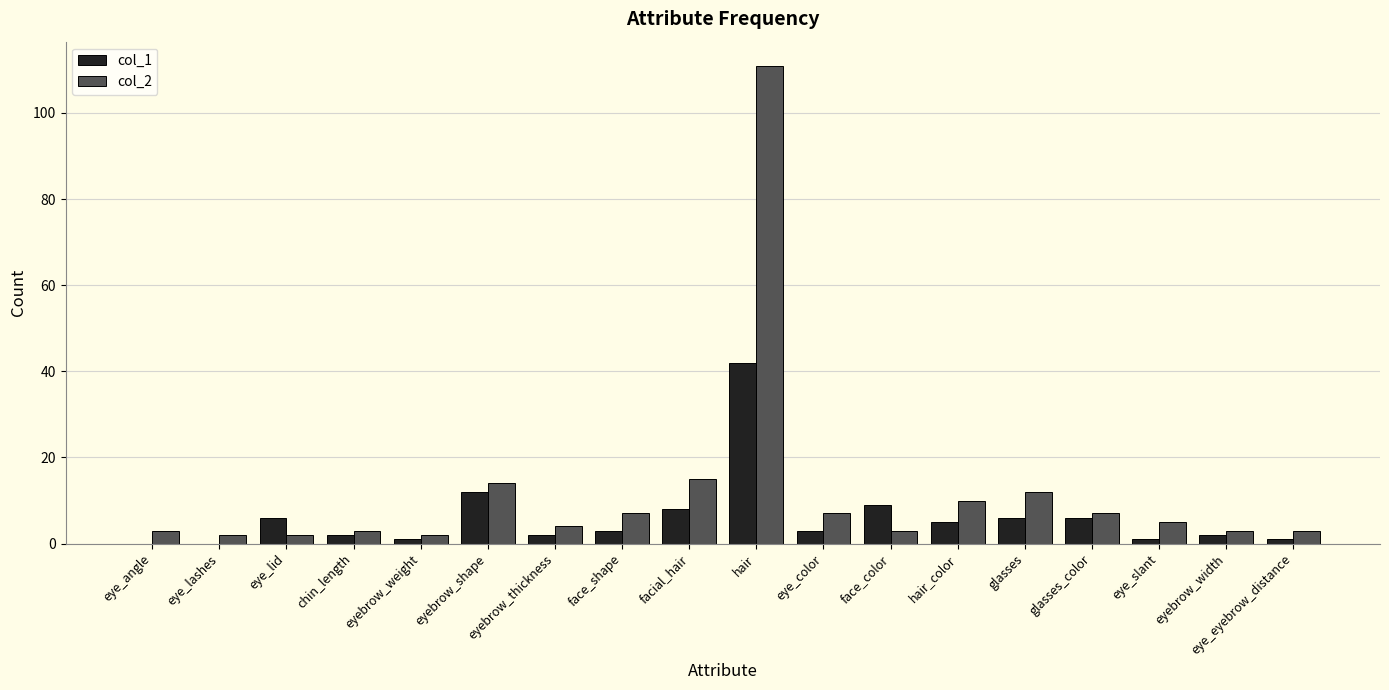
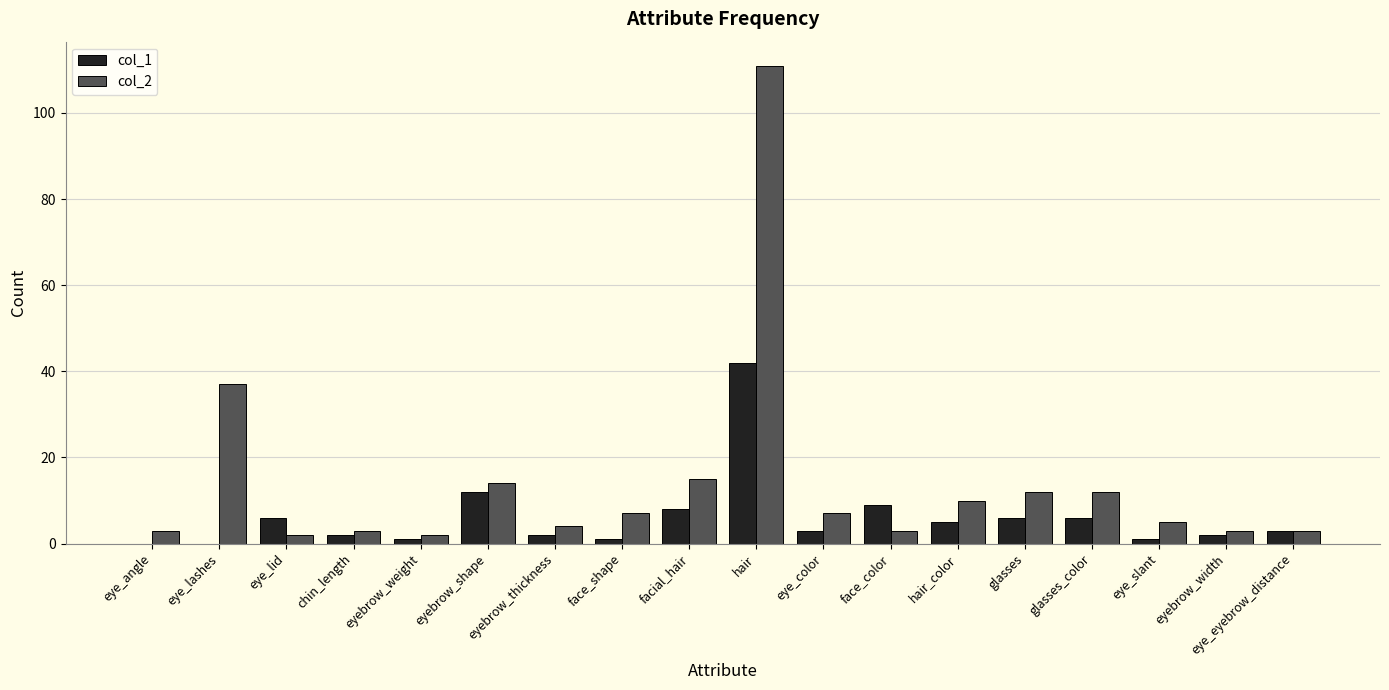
  {
    "col_1": {
      "eye_angle": 0,
      "eye_lashes": 0,
      "eye_lid": 6,
      "chin_length": 2,
      "eyebrow_weight": 1,
      "eyebrow_shape": 12,
      "eyebrow_thickness": 2,
-     "face_shape": 3,
+     "face_shape": 1,
      "facial_hair": 8,
      "hair": 42,
      "eye_color": 3,
      "face_color": 9,
      "hair_color": 5,
      "glasses": 6,
      "glasses_color": 6,
      "eye_slant": 1,
      "eyebrow_width": 2,
-     "eye_eyebrow_distance": 1
+     "eye_eyebrow_distance": 3
    },
    "col_2": {
      "eye_angle": 3,
-     "eye_lashes": 2,
+     "eye_lashes": 37,
      "eye_lid": 2,
      "chin_length": 3,
      "eyebrow_weight": 2,
      "eyebrow_shape": 14,
      "eyebrow_thickness": 4,
      "face_shape": 7,
      "facial_hair": 15,
      "hair": 111,
      "eye_color": 7,
      "face_color": 3,
      "hair_color": 10,
      "glasses": 12,
-     "glasses_color": 7,
+     "glasses_color": 12,
      "eye_slant": 5,
      "eyebrow_width": 3,
      "eye_eyebrow_distance": 3
    }
  }
